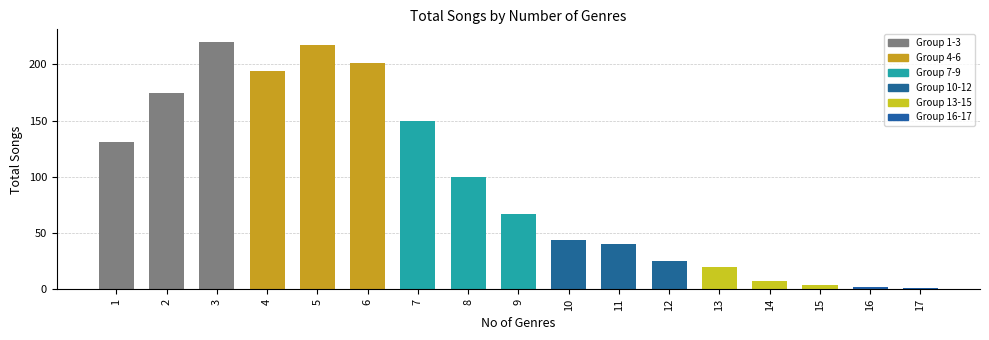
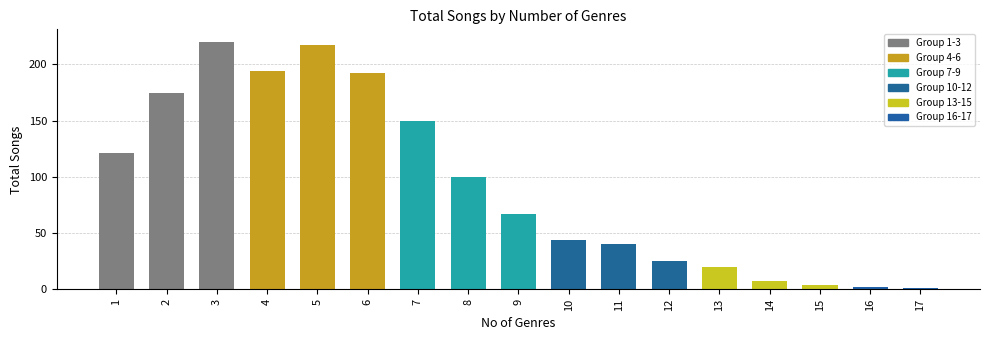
  {
-   "1": 131,
+   "1": 121,
    "2": 174,
    "3": 220,
    "4": 194,
    "5": 217,
-   "6": 201,
+   "6": 192,
    "7": 150,
    "8": 100,
    "9": 67,
    "10": 44,
    "11": 40,
    "12": 25,
    "13": 20,
    "14": 7,
    "15": 4
  }
